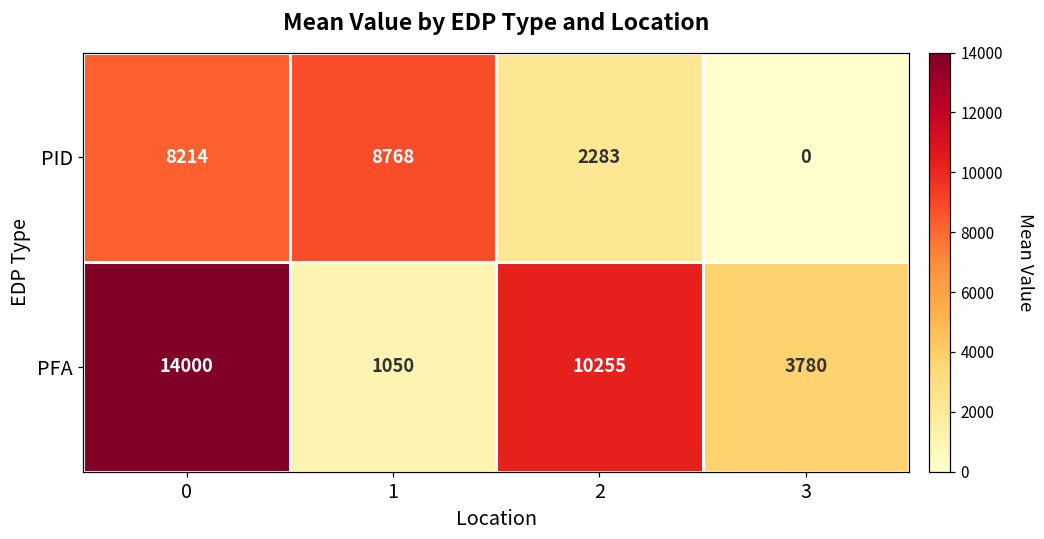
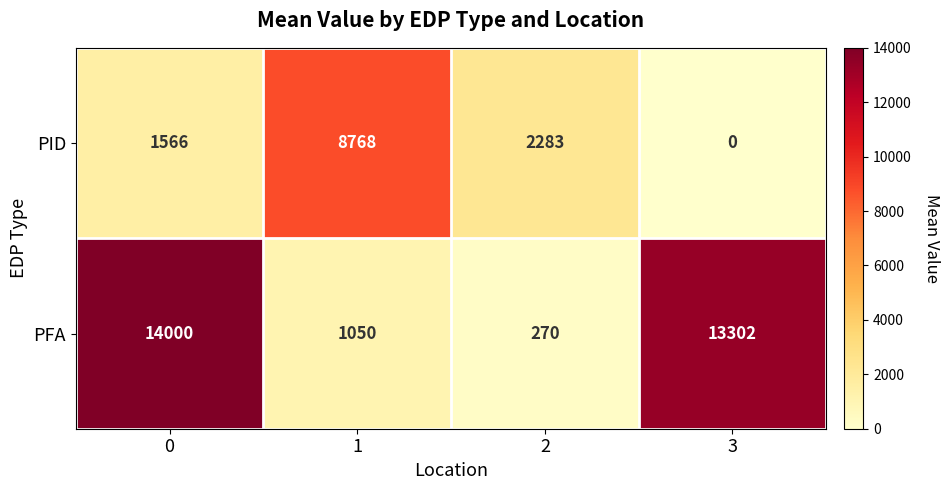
  {
    "PID": {
-     "0": 8214,
+     "0": 1566,
      "1": 8768,
      "2": 2283,
      "3": 0
    },
    "PFA": {
      "0": 14000,
      "1": 1050,
-     "2": 10255,
-     "3": 3780
+     "2": 270,
+     "3": 13302
    }
  }
